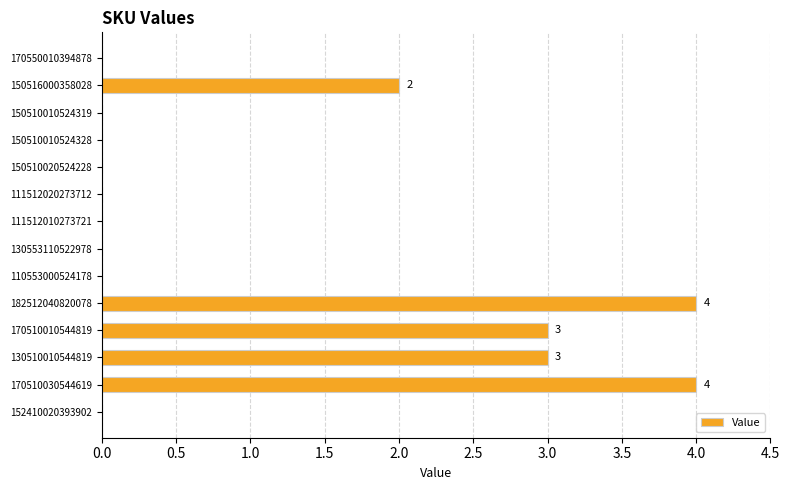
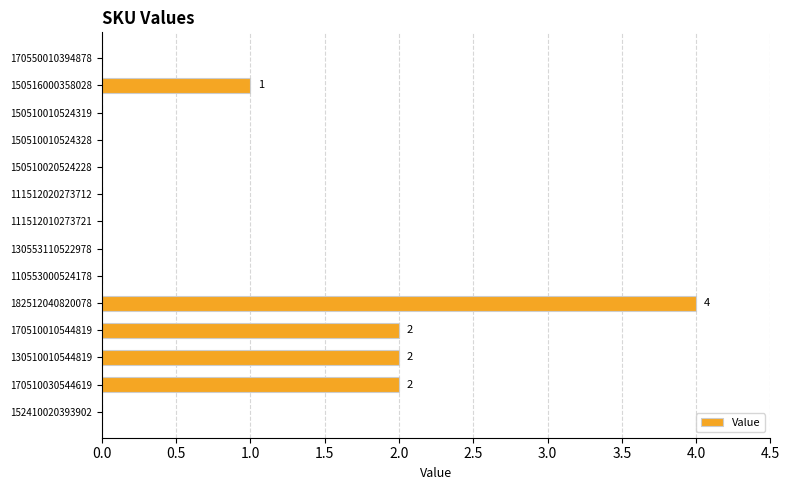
  {
-   "150516000358028": 2,
+   "150516000358028": 1,
    "182512040820078": 4,
-   "170510010544819": 3,
-   "130510010544819": 3,
-   "170510030544619": 4
+   "170510010544819": 2,
+   "130510010544819": 2,
+   "170510030544619": 2
  }
